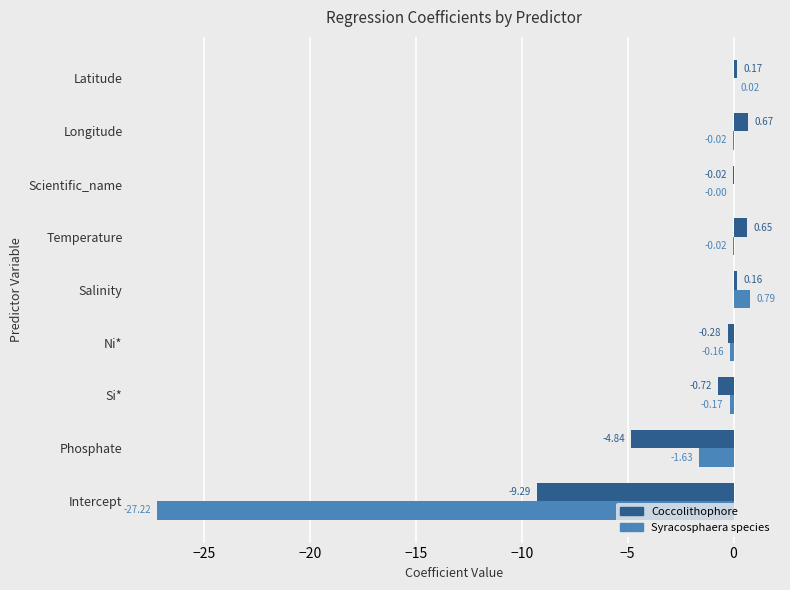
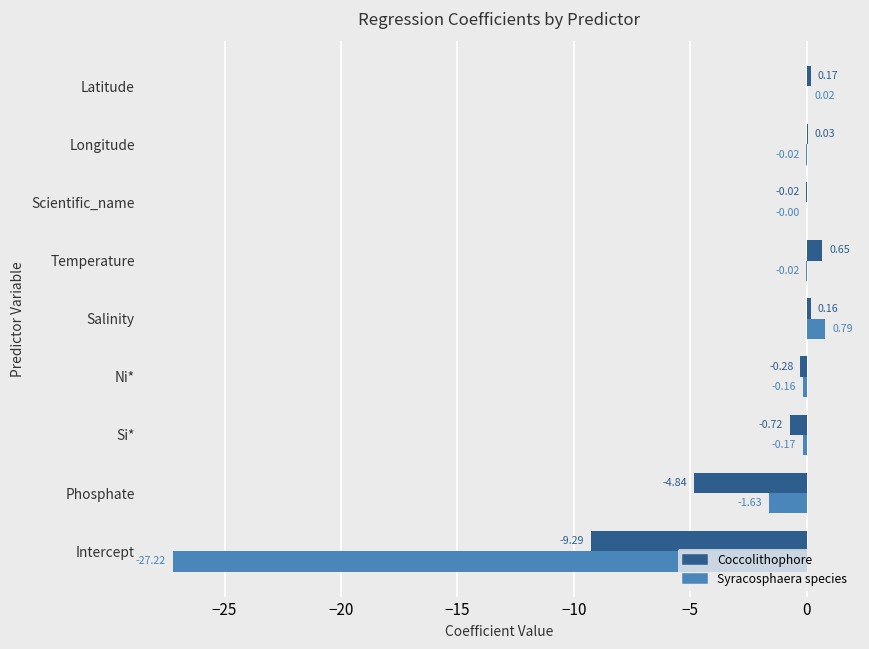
  {
    "Coccolithophore": {
      "Latitude": 0.17,
-     "Longitude": 0.67,
+     "Longitude": 0.03,
      "Scientific_name": -0.02,
      "Temperature": 0.65,
      "Salinity": 0.16,
      "Ni*": -0.28,
      "Si*": -0.72,
      "Phosphate": -4.84,
      "Intercept": -9.29
    },
    "Syracosphaera species": {
      "Latitude": 0.02,
      "Longitude": -0.02,
      "Scientific_name": -0.00,
      "Temperature": -0.02,
      "Salinity": 0.79,
      "Ni*": -0.16,
      "Si*": -0.17,
      "Phosphate": -1.63,
      "Intercept": -27.22
    }
  }
